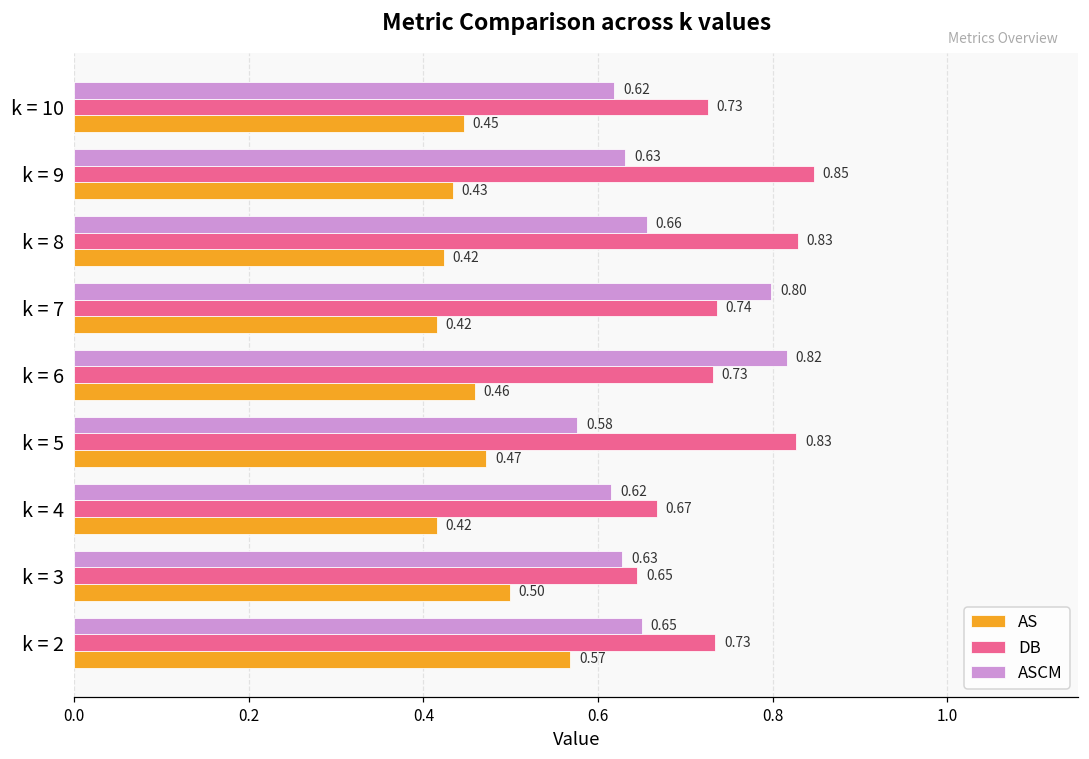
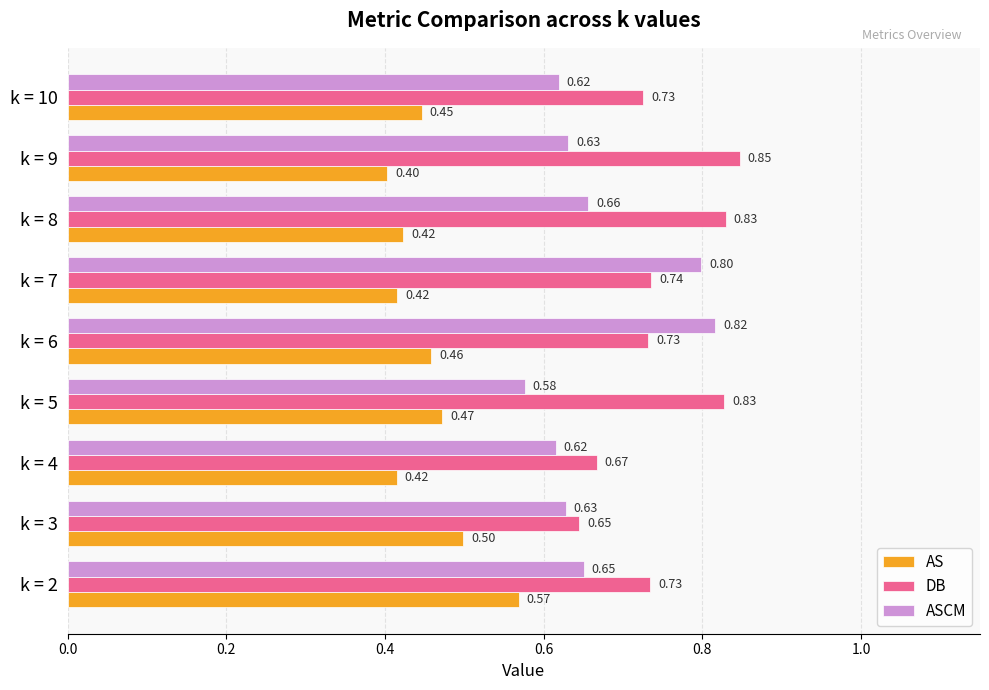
  {
    "AS": {
      "k = 10": 0.45,
-     "k = 9": 0.43,
+     "k = 9": 0.40,
      "k = 8": 0.42,
      "k = 7": 0.42,
      "k = 6": 0.46,
      "k = 5": 0.47,
      "k = 4": 0.42,
      "k = 3": 0.50,
      "k = 2": 0.57
    },
    "DB": {
      "k = 10": 0.73,
      "k = 9": 0.85,
      "k = 8": 0.83,
      "k = 7": 0.74,
      "k = 6": 0.73,
      "k = 5": 0.83,
      "k = 4": 0.67,
      "k = 3": 0.65,
      "k = 2": 0.73
    },
    "ASCM": {
      "k = 10": 0.62,
      "k = 9": 0.63,
      "k = 8": 0.66,
      "k = 7": 0.80,
      "k = 6": 0.82,
      "k = 5": 0.58,
      "k = 4": 0.62,
      "k = 3": 0.63,
      "k = 2": 0.65
    }
  }
